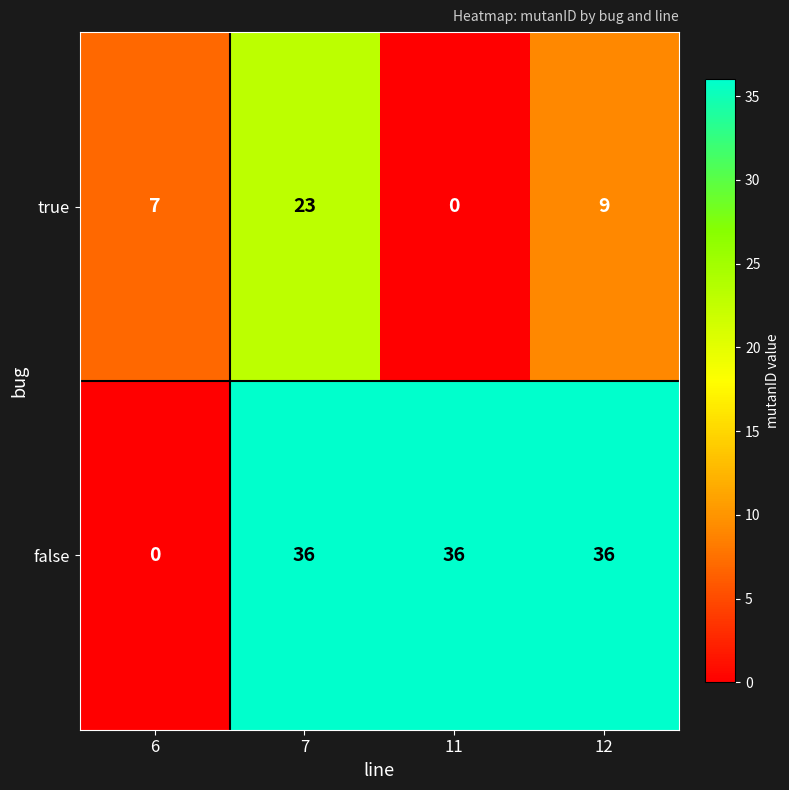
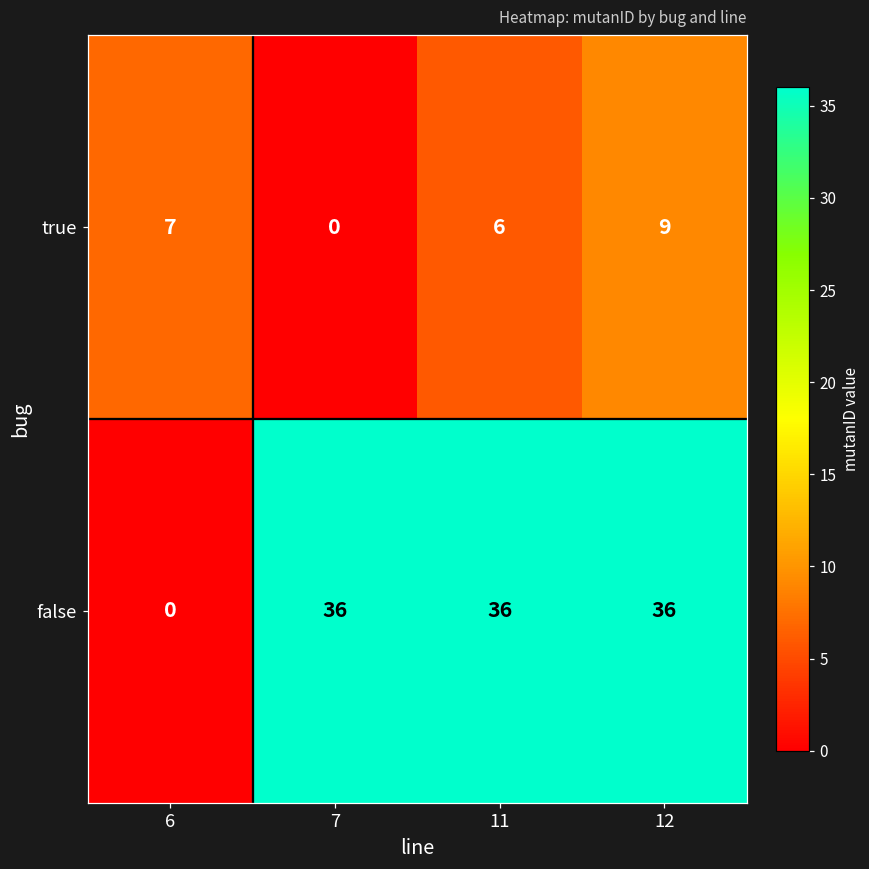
  {
    "true": {
      "6": 7,
-     "7": 23,
-     "11": 0,
+     "7": 0,
+     "11": 6,
      "12": 9
    },
    "false": {
      "6": 0,
      "7": 36,
      "11": 36,
      "12": 36
    }
  }
